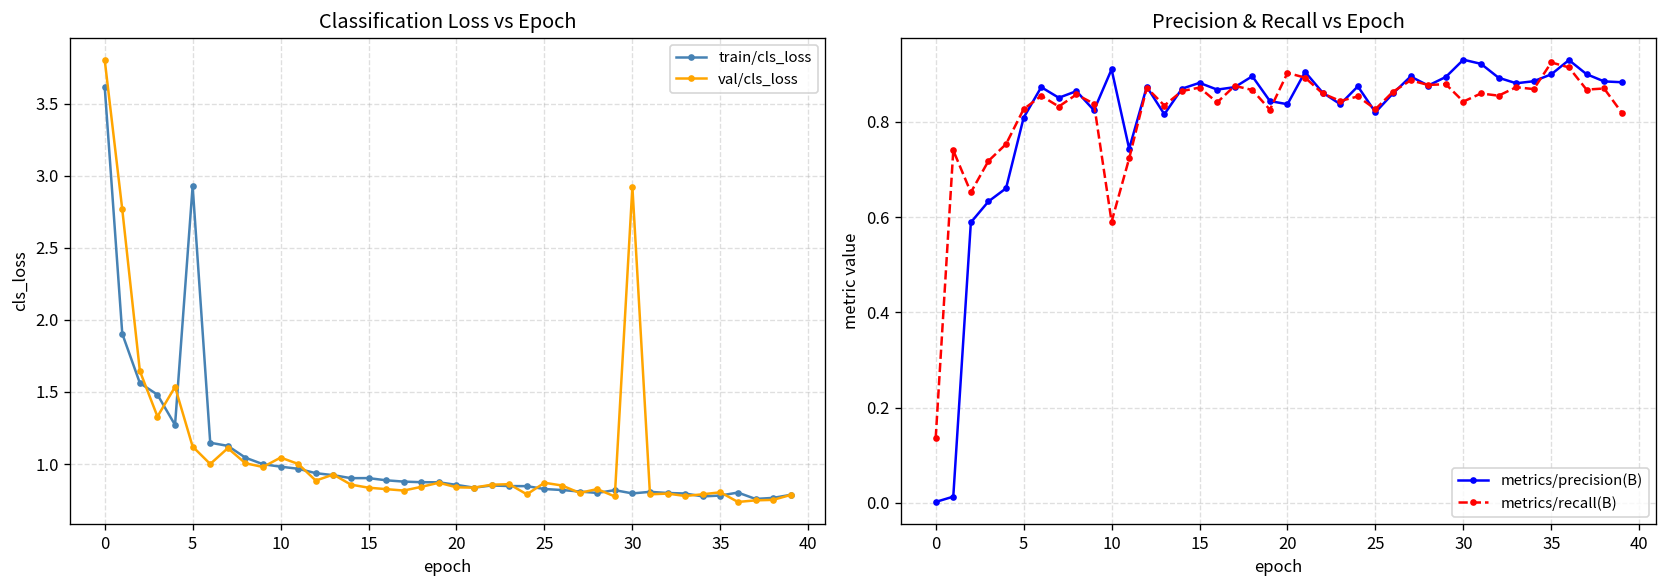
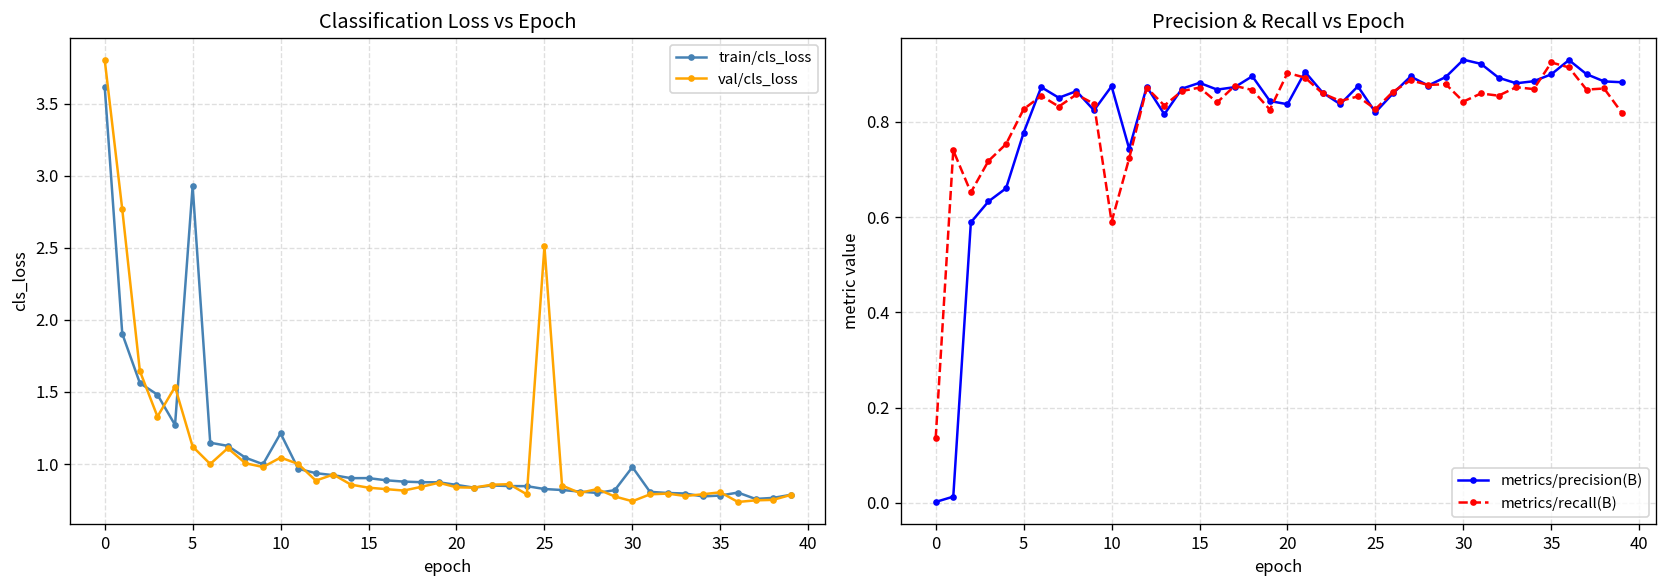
  {
    "Classification Loss vs Epoch": {
      "train/cls_loss": {
        "0": 3.62,
        "5": 2.93,
-       "10": 0.98,
+       "10": 1.21,
        "15": 0.90,
        "25": 0.83,
-       "30": 0.80,
+       "30": 0.98,
        "35": 0.78
      },
      "val/cls_loss": {
        "0": 3.81,
        "5": 1.12,
        "10": 1.04,
        "15": 0.84,
-       "25": 0.87,
-       "30": 2.92,
+       "25": 2.51,
+       "30": 0.74,
        "35": 0.80
      }
    },
    "Precision & Recall vs Epoch": {
      "metrics/precision(B)": {
        "0": 0.00,
-       "5": 0.81,
-       "10": 0.91,
+       "5": 0.78,
+       "10": 0.87,
        "15": 0.88,
        "20": 0.84,
        "25": 0.82,
        "30": 0.93,
        "35": 0.90
      },
      "metrics/recall(B)": {
        "0": 0.14,
        "5": 0.83,
        "10": 0.59,
        "15": 0.87,
        "20": 0.90,
        "25": 0.83,
        "30": 0.84,
        "35": 0.92
      }
    }
  }
